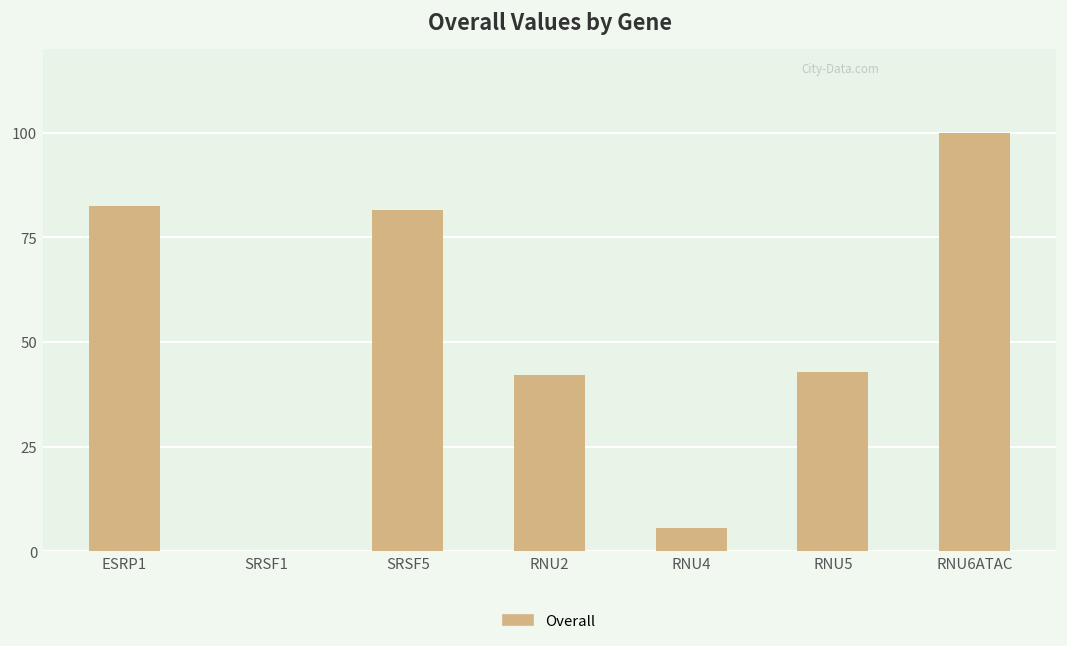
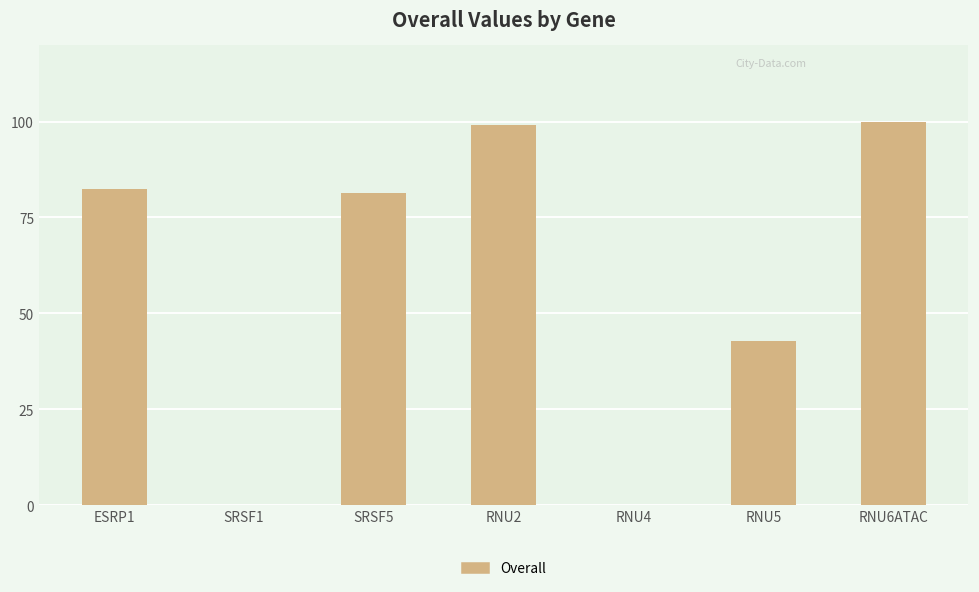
  {
    "ESRP1": 82,
    "SRSF1": 0,
    "SRSF5": 81,
-   "RNU2": 42,
-   "RNU4": 6,
+   "RNU2": 99,
+   "RNU4": 0,
    "RNU5": 43,
    "RNU6ATAC": 100
  }
